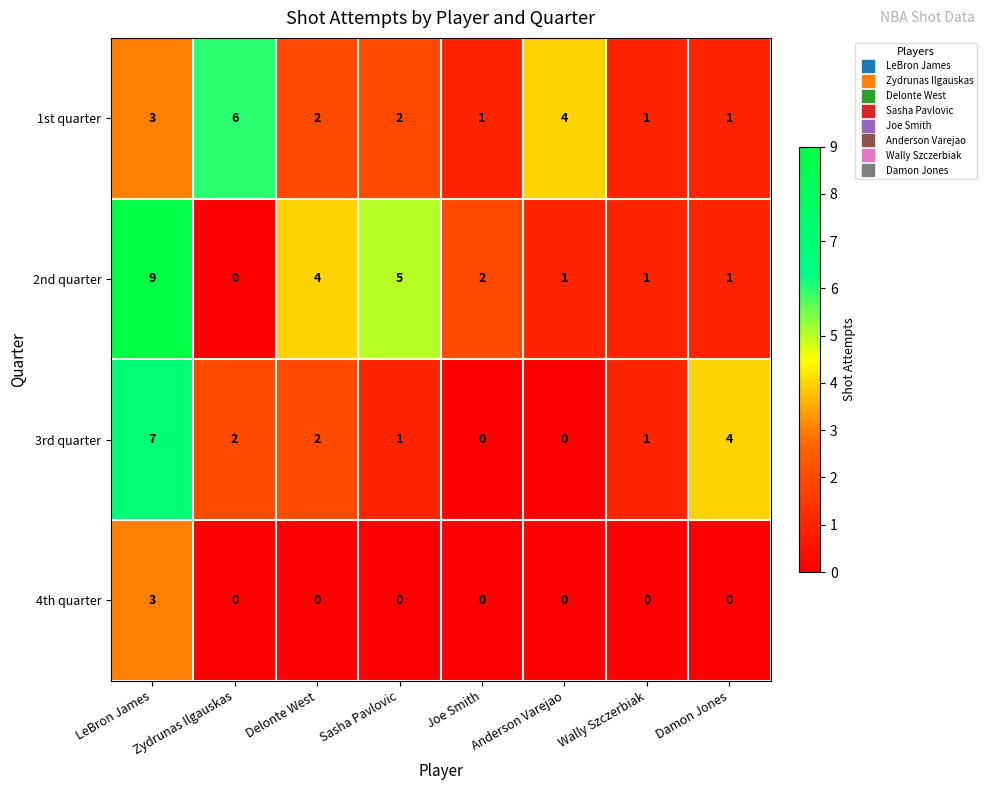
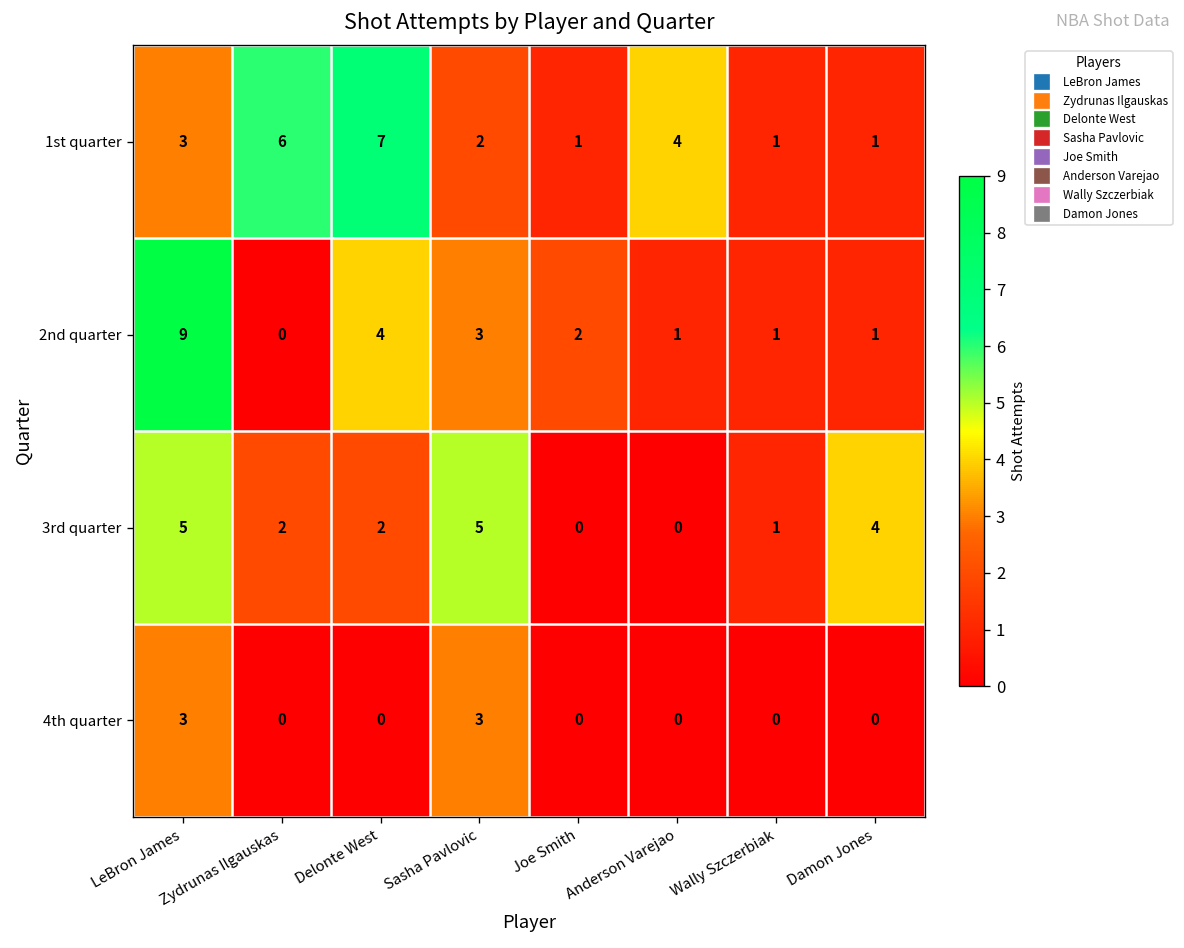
  {
    "1st quarter": {
      "LeBron James": 3,
      "Zydrunas Ilgauskas": 6,
-     "Delonte West": 2,
+     "Delonte West": 7,
      "Sasha Pavlovic": 2,
      "Joe Smith": 1,
      "Anderson Varejao": 4,
      "Wally Szczerbiak": 1,
      "Damon Jones": 1
    },
    "2nd quarter": {
      "LeBron James": 9,
      "Zydrunas Ilgauskas": 0,
      "Delonte West": 4,
-     "Sasha Pavlovic": 5,
+     "Sasha Pavlovic": 3,
      "Joe Smith": 2,
      "Anderson Varejao": 1,
      "Wally Szczerbiak": 1,
      "Damon Jones": 1
    },
    "3rd quarter": {
-     "LeBron James": 7,
+     "LeBron James": 5,
      "Zydrunas Ilgauskas": 2,
      "Delonte West": 2,
-     "Sasha Pavlovic": 1,
+     "Sasha Pavlovic": 5,
      "Joe Smith": 0,
      "Anderson Varejao": 0,
      "Wally Szczerbiak": 1,
      "Damon Jones": 4
    },
    "4th quarter": {
      "LeBron James": 3,
      "Zydrunas Ilgauskas": 0,
      "Delonte West": 0,
-     "Sasha Pavlovic": 0,
+     "Sasha Pavlovic": 3,
      "Joe Smith": 0,
      "Anderson Varejao": 0,
      "Wally Szczerbiak": 0,
      "Damon Jones": 0
    }
  }
